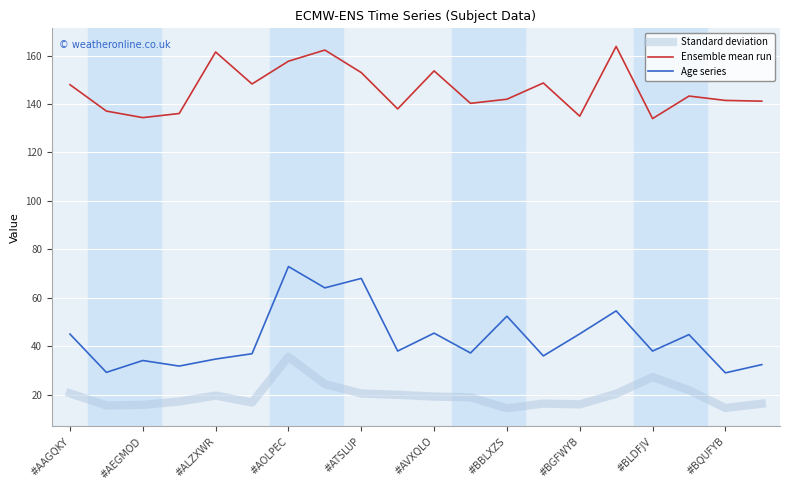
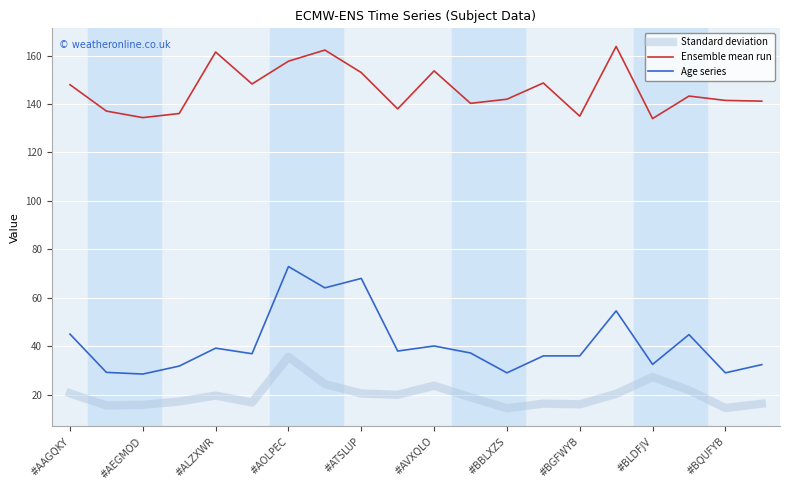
  {
    "Standard deviation": {
      "#AAGQKY": 21,
      "#AEGMOD": 16,
      "#ALZXWR": 20,
      "#AOLPEC": 36,
      "#ATSLUP": 20,
-     "#AVXQLO": 19,
+     "#AVXQLO": 24,
      "#BBLXZS": 14,
      "#BGFWYB": 16,
      "#BLDFJV": 27,
      "#BQUFYB": 14
    },
    "Ensemble mean run": {
      "#AAGQKY": 148,
      "#AEGMOD": 134,
      "#ALZXWR": 162,
      "#AOLPEC": 158,
      "#ATSLUP": 153,
      "#AVXQLO": 154,
      "#BBLXZS": 142,
      "#BGFWYB": 135,
      "#BLDFJV": 134,
      "#BQUFYB": 142
    },
    "Age series": {
      "#AAGQKY": 45,
-     "#AEGMOD": 34,
-     "#ALZXWR": 35,
+     "#AEGMOD": 29,
+     "#ALZXWR": 39,
      "#AOLPEC": 73,
      "#ATSLUP": 68,
-     "#AVXQLO": 45,
-     "#BBLXZS": 52,
-     "#BGFWYB": 45,
-     "#BLDFJV": 38,
+     "#AVXQLO": 40,
+     "#BBLXZS": 29,
+     "#BGFWYB": 36,
+     "#BLDFJV": 33,
      "#BQUFYB": 29
    }
  }
